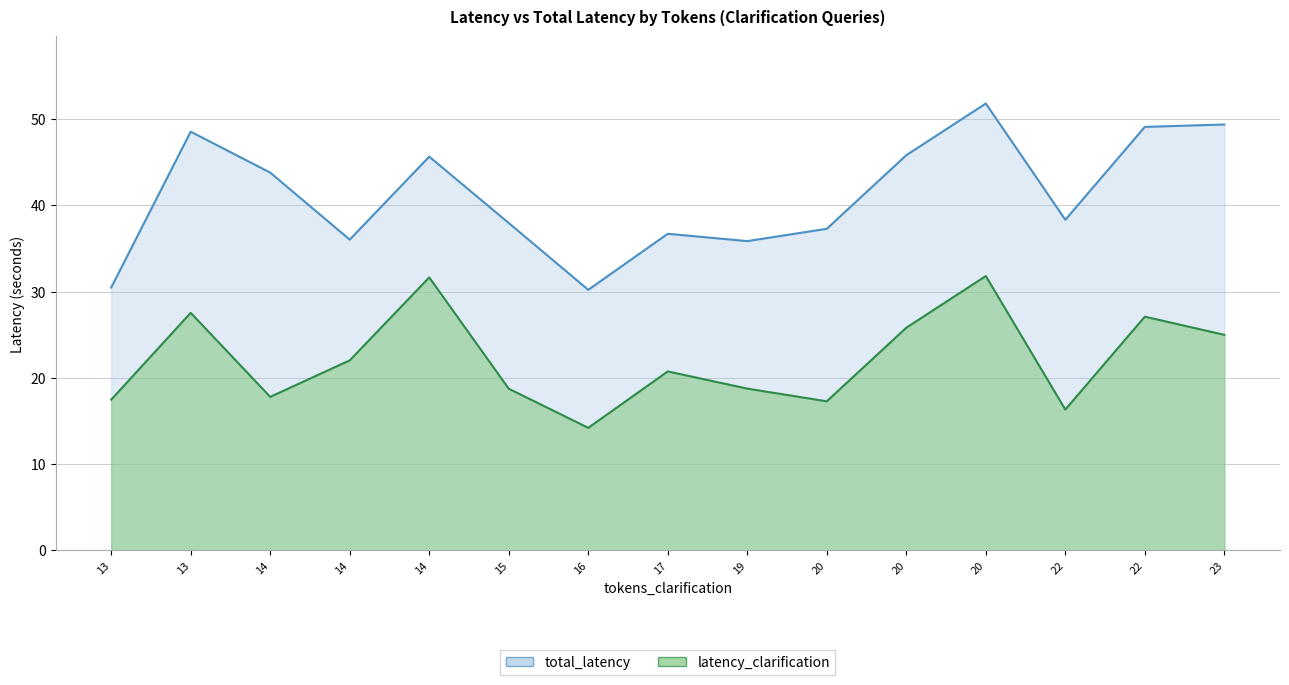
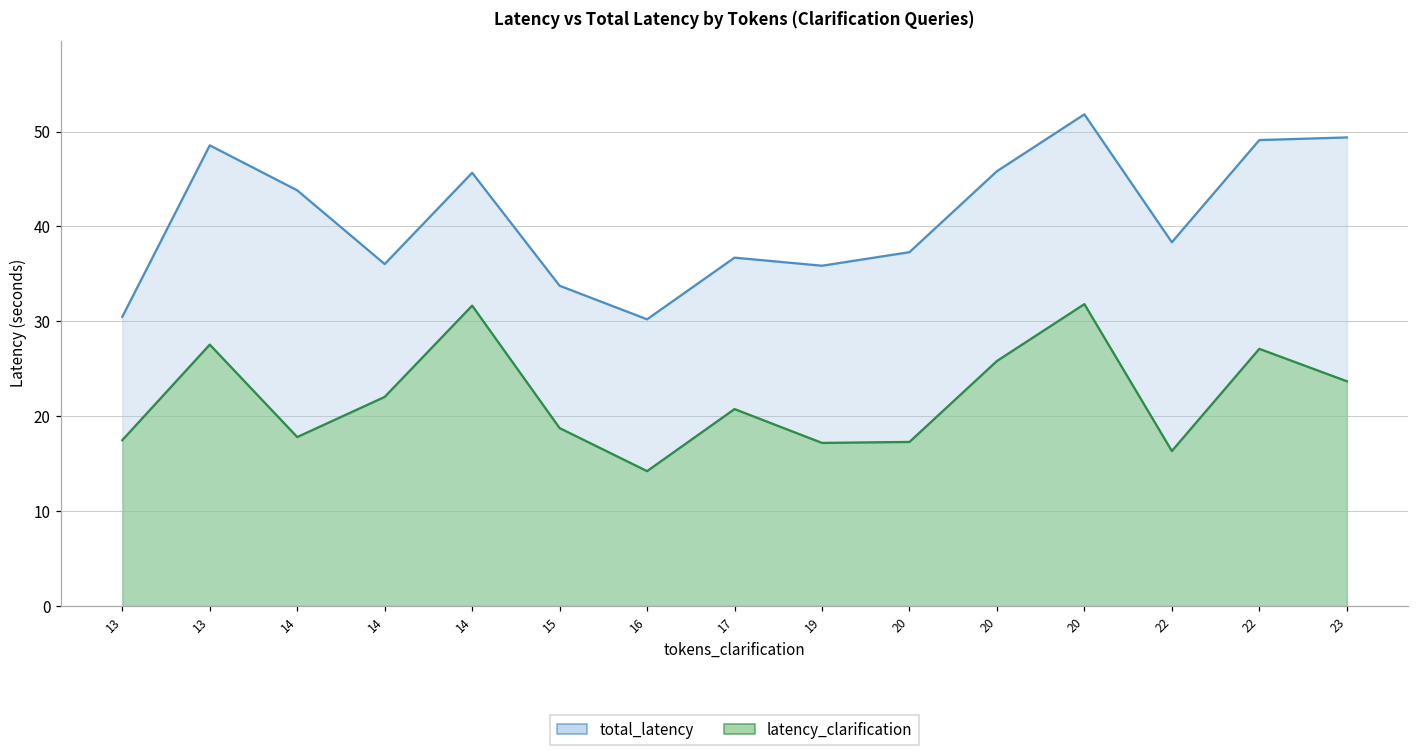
  {
    "total_latency": {
-     "15": 38,
+     "15": 34,
      "16": 30,
      "17": 37,
      "19": 36,
      "23": 49
    },
    "latency_clarification": {
      "15": 19,
      "16": 14,
      "17": 21,
-     "19": 19,
-     "23": 25
+     "19": 17,
+     "23": 24
    }
  }
